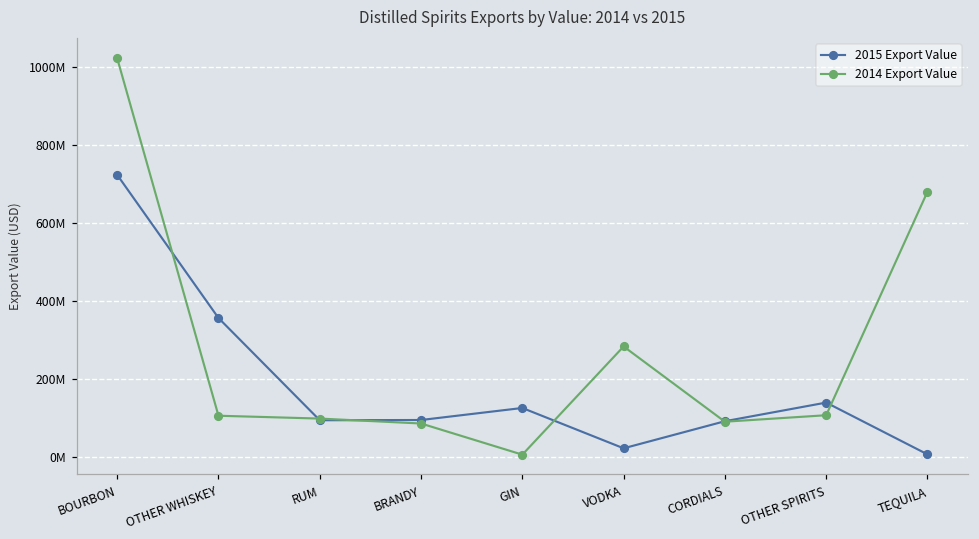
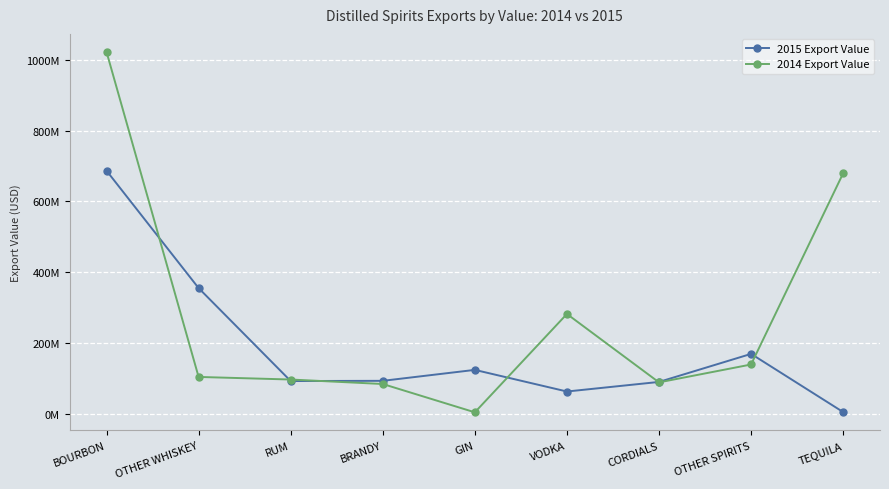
  {
    "2015 Export Value": {
-     "BOURBON": 720000000,
+     "BOURBON": 690000000,
      "OTHER WHISKEY": 360000000,
      "BRANDY": 90000000,
      "GIN": 120000000,
-     "VODKA": 20000000,
-     "OTHER SPIRITS": 140000000,
+     "VODKA": 60000000,
+     "OTHER SPIRITS": 170000000,
      "TEQUILA": 10000000
    },
    "2014 Export Value": {
      "BOURBON": 1020000000,
      "OTHER WHISKEY": 100000000,
      "BRANDY": 80000000,
      "GIN": 0,
      "VODKA": 280000000,
-     "OTHER SPIRITS": 110000000,
+     "OTHER SPIRITS": 140000000,
      "TEQUILA": 680000000
    }
  }
